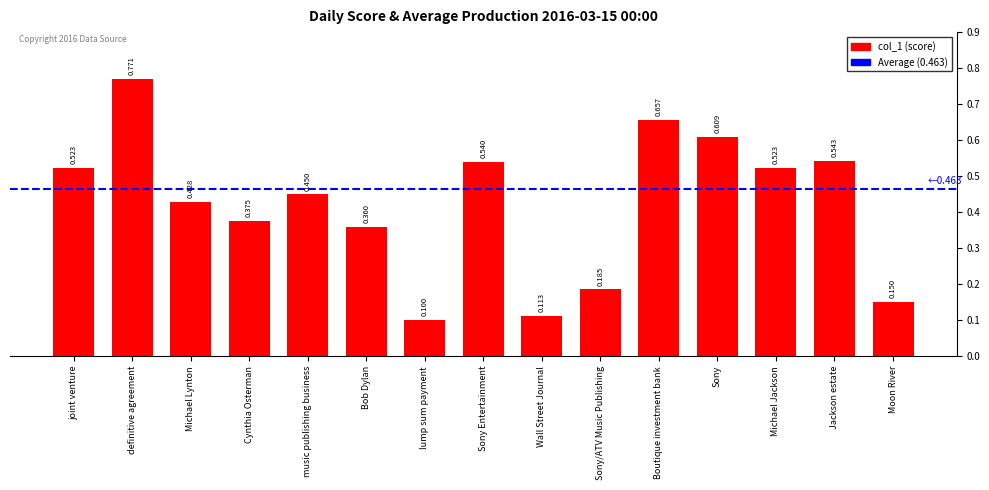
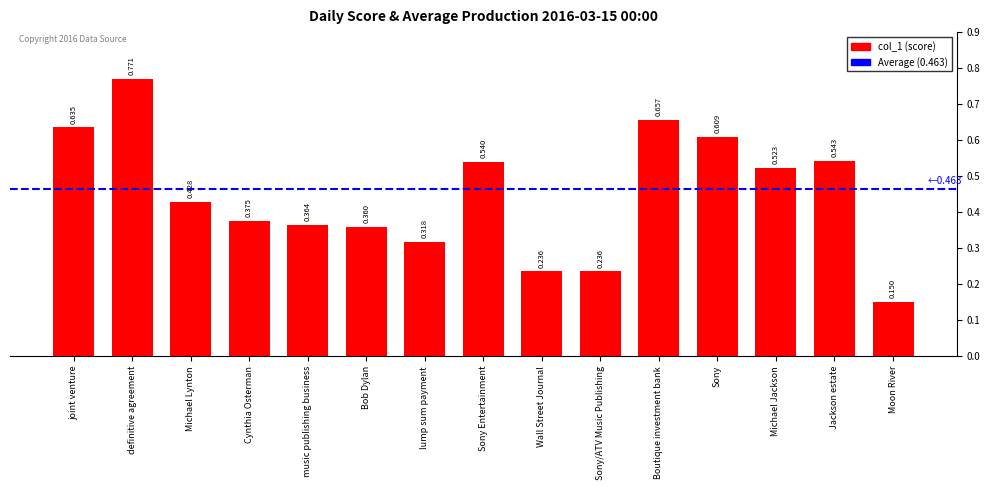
  {
-   "joint venture": 0.523,
+   "joint venture": 0.635,
    "definitive agreement": 0.771,
    "Michael Lynton": 0.428,
    "Cynthia Osterman": 0.375,
-   "music publishing business": 0.450,
+   "music publishing business": 0.364,
    "Bob Dylan": 0.360,
-   "lump sum payment": 0.100,
+   "lump sum payment": 0.318,
    "Sony Entertainment": 0.540,
-   "Wall Street Journal": 0.113,
-   "Sony/ATV Music Publishing": 0.185,
+   "Wall Street Journal": 0.236,
+   "Sony/ATV Music Publishing": 0.236,
    "Boutique investment bank": 0.657,
    "Sony": 0.609,
    "Michael Jackson": 0.523,
    "Jackson estate": 0.543,
    "Moon River": 0.150
  }
